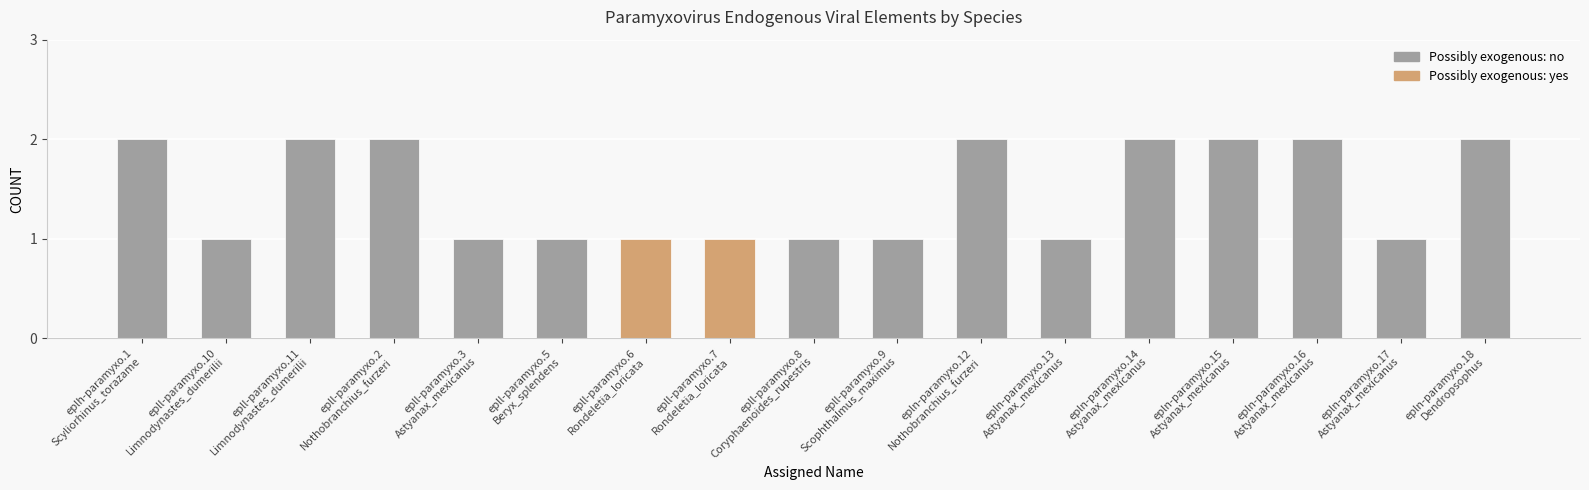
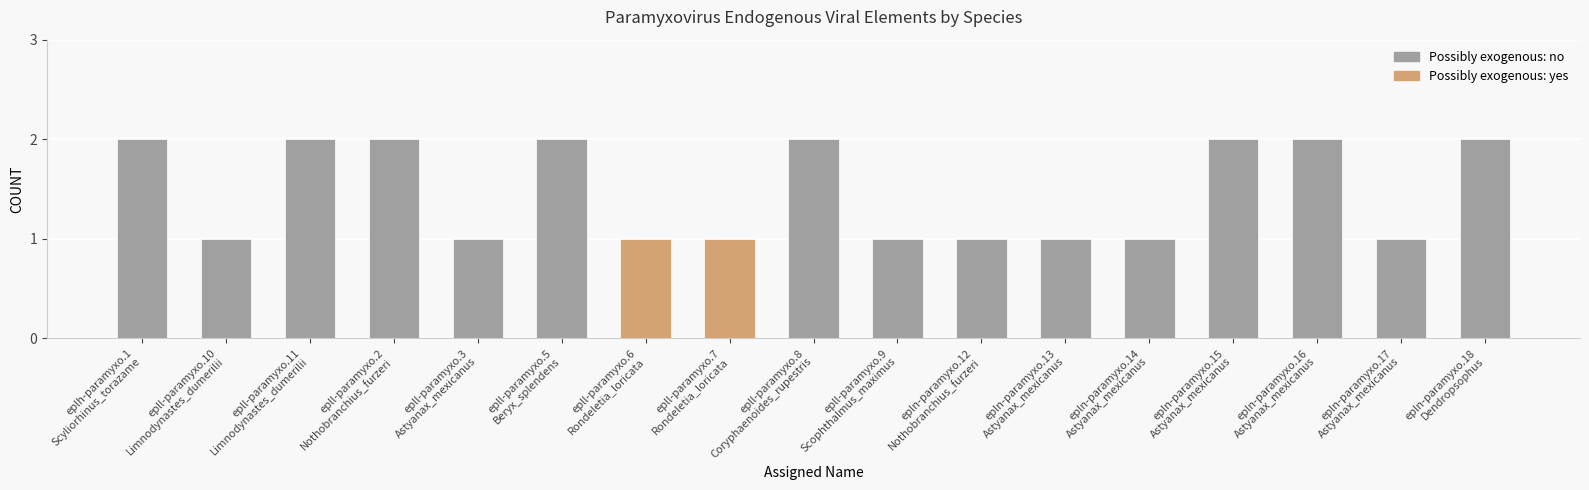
  {
    "eplh-paramyxo.1 Scyliorhinus_torazame": 2,
    "epll-paramyxo.10 Limnodynastes_dumerilii": 1,
    "epll-paramyxo.11 Limnodynastes_dumerilii": 2,
    "epll-paramyxo.2 Nothobranchius_furzeri": 2,
    "epll-paramyxo.3 Astyanax_mexicanus": 1,
-   "epll-paramyxo.5 Beryx_splendens": 1,
+   "epll-paramyxo.5 Beryx_splendens": 2,
    "epll-paramyxo.6 Rondeletia_loricata": 1,
    "epll-paramyxo.7 Rondeletia_loricata": 1,
-   "epll-paramyxo.8 Coryphaenoides_rupestris": 1,
+   "epll-paramyxo.8 Coryphaenoides_rupestris": 2,
    "epll-paramyxo.9 Scophthalmus_maximus": 1,
-   "epln-paramyxo.12 Nothobranchius_furzeri": 2,
+   "epln-paramyxo.12 Nothobranchius_furzeri": 1,
    "epln-paramyxo.13 Astyanax_mexicanus": 1,
-   "epln-paramyxo.14 Astyanax_mexicanus": 2,
+   "epln-paramyxo.14 Astyanax_mexicanus": 1,
    "epln-paramyxo.15 Astyanax_mexicanus": 2,
    "epln-paramyxo.16 Astyanax_mexicanus": 2,
    "epln-paramyxo.17 Astyanax_mexicanus": 1,
    "epln-paramyxo.18 Dendropsophus": 2
  }
